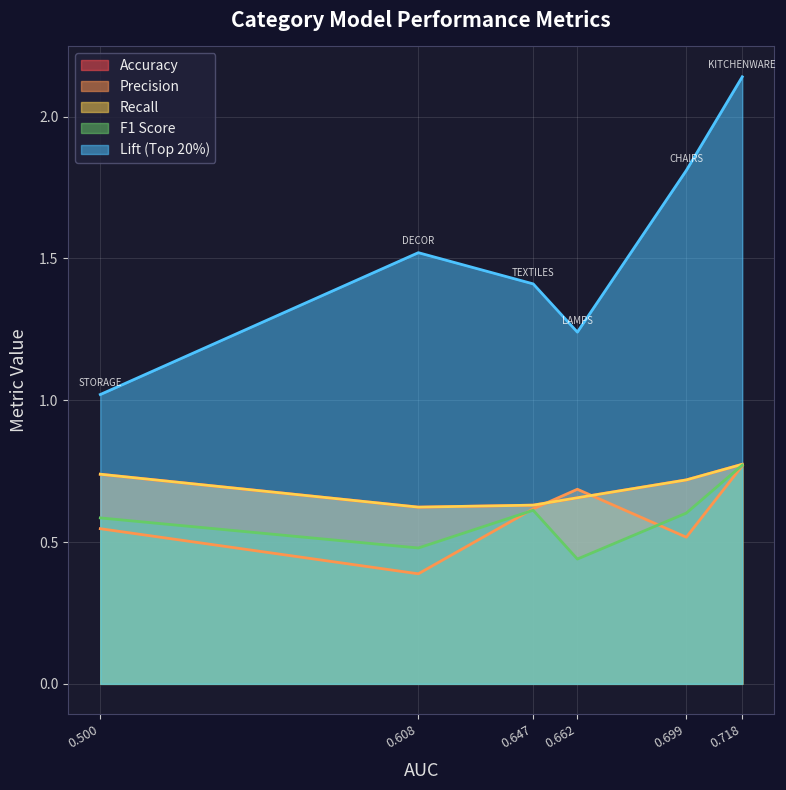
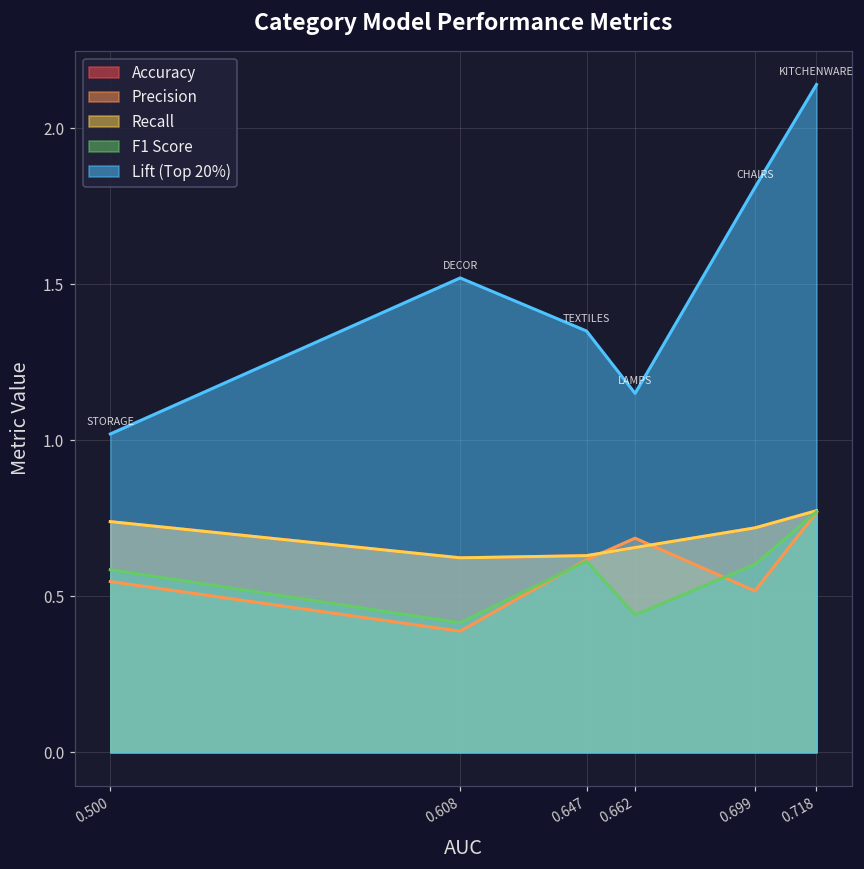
  {
    "F1 Score": {
      "0.500": 0.59,
-     "0.608": 0.48,
+     "0.608": 0.42,
      "0.662": 0.44,
      "0.699": 0.60
    },
    "Lift (Top 20%)": {
      "0.500": 1.02,
      "0.608": 1.52,
-     "0.647": 1.41,
-     "0.662": 1.24,
+     "0.647": 1.35,
+     "0.662": 1.15,
      "0.699": 1.81,
      "0.718": 2.14
    }
  }
